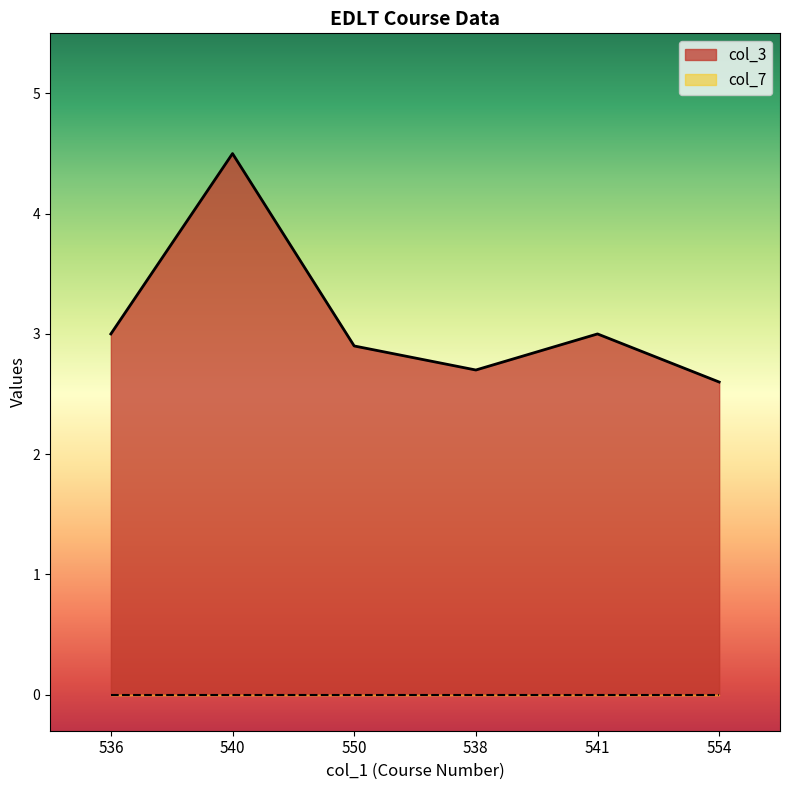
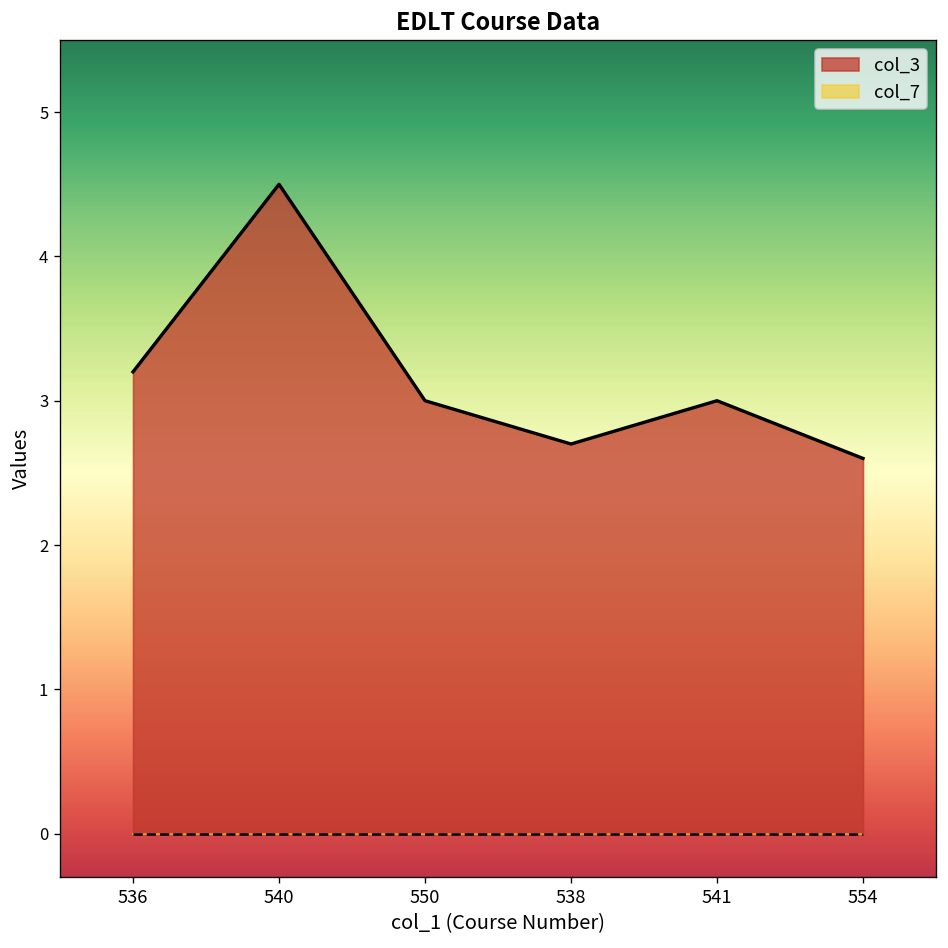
  {
    "col_3": {
-     "536": 3.0,
+     "536": 3.2,
      "540": 4.5,
-     "550": 2.9,
+     "550": 3.0,
      "538": 2.7,
      "541": 3.0,
      "554": 2.6
    },
    "col_7": {
      "536": 0.0,
      "540": 0.0,
      "550": 0.0,
      "538": 0.0,
      "541": 0.0,
      "554": 0.0
    }
  }
